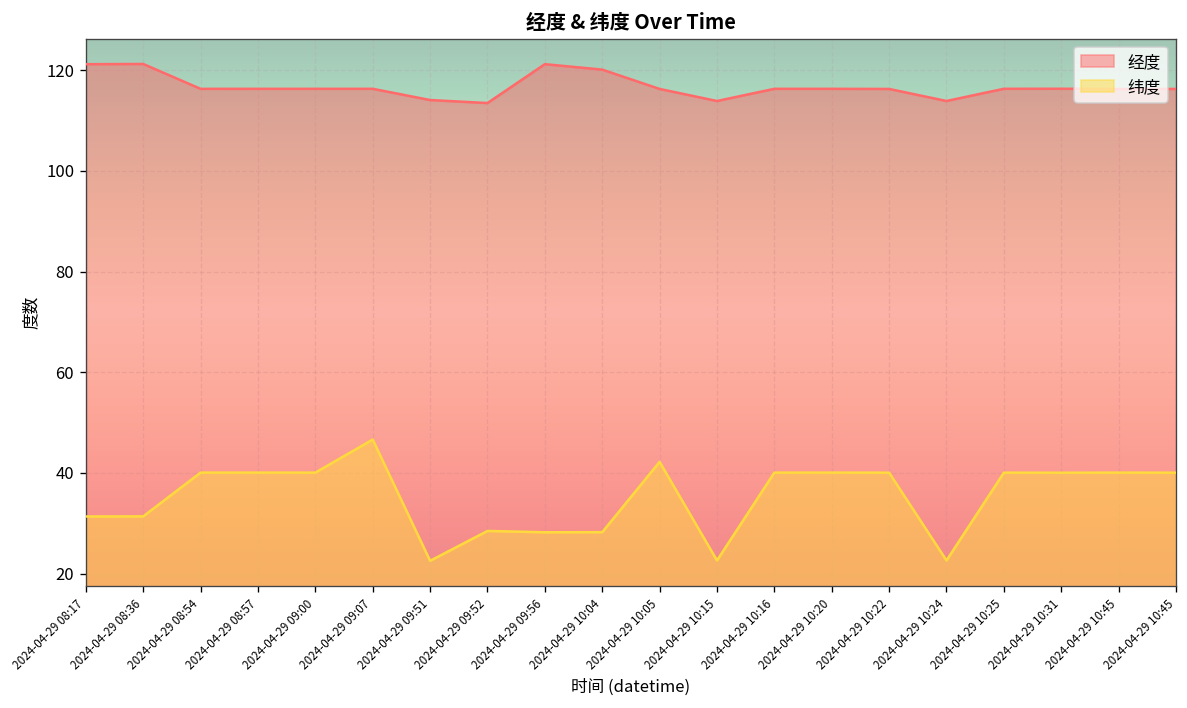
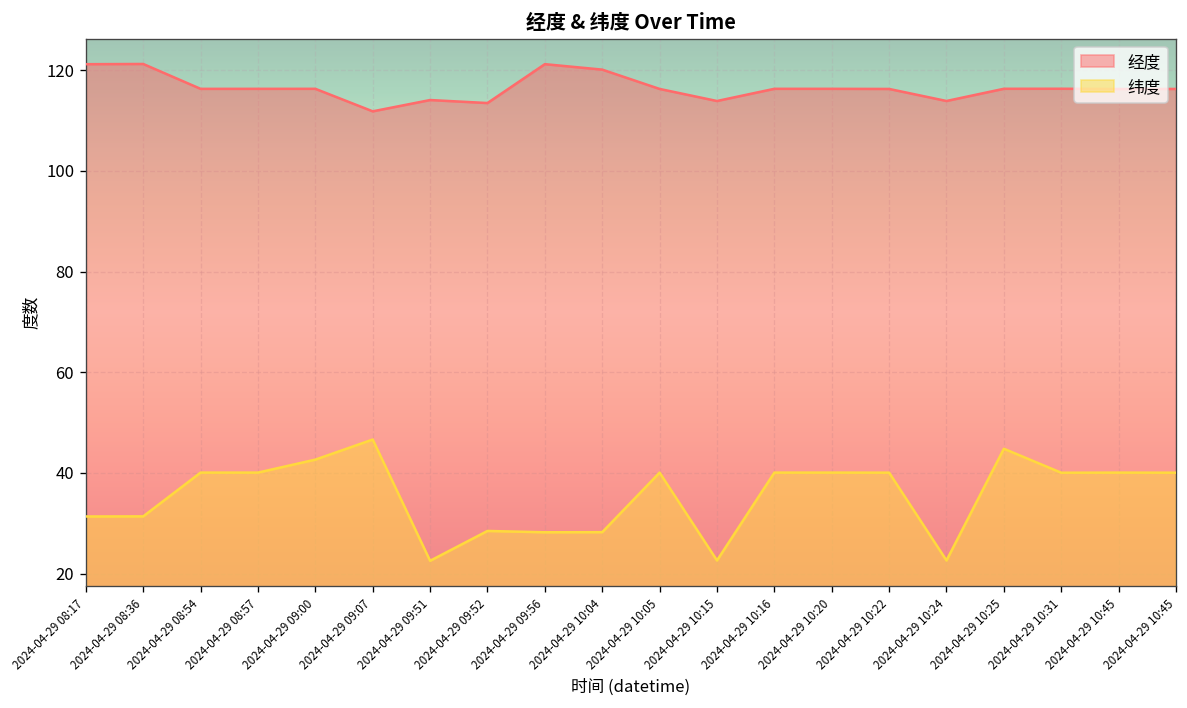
  {
    "经度": {
      "2024-04-29 08:17": 121,
      "2024-04-29 08:36": 121,
      "2024-04-29 08:54": 116,
      "2024-04-29 08:57": 116,
      "2024-04-29 09:00": 116,
-     "2024-04-29 09:07": 116,
+     "2024-04-29 09:07": 112,
      "2024-04-29 09:51": 114,
      "2024-04-29 09:52": 113,
      "2024-04-29 09:56": 121,
      "2024-04-29 10:04": 120,
      "2024-04-29 10:05": 116,
      "2024-04-29 10:15": 114,
      "2024-04-29 10:16": 116,
      "2024-04-29 10:20": 116,
      "2024-04-29 10:22": 116,
      "2024-04-29 10:24": 114,
      "2024-04-29 10:25": 116,
      "2024-04-29 10:31": 116
    },
    "纬度": {
      "2024-04-29 08:17": 31,
      "2024-04-29 08:36": 31,
      "2024-04-29 08:54": 40,
      "2024-04-29 08:57": 40,
-     "2024-04-29 09:00": 40,
+     "2024-04-29 09:00": 43,
      "2024-04-29 09:07": 47,
      "2024-04-29 09:51": 23,
      "2024-04-29 09:52": 28,
      "2024-04-29 09:56": 28,
      "2024-04-29 10:04": 28,
-     "2024-04-29 10:05": 42,
+     "2024-04-29 10:05": 40,
      "2024-04-29 10:15": 23,
      "2024-04-29 10:16": 40,
      "2024-04-29 10:20": 40,
      "2024-04-29 10:22": 40,
      "2024-04-29 10:24": 23,
-     "2024-04-29 10:25": 40,
+     "2024-04-29 10:25": 45,
      "2024-04-29 10:31": 40
    }
  }
